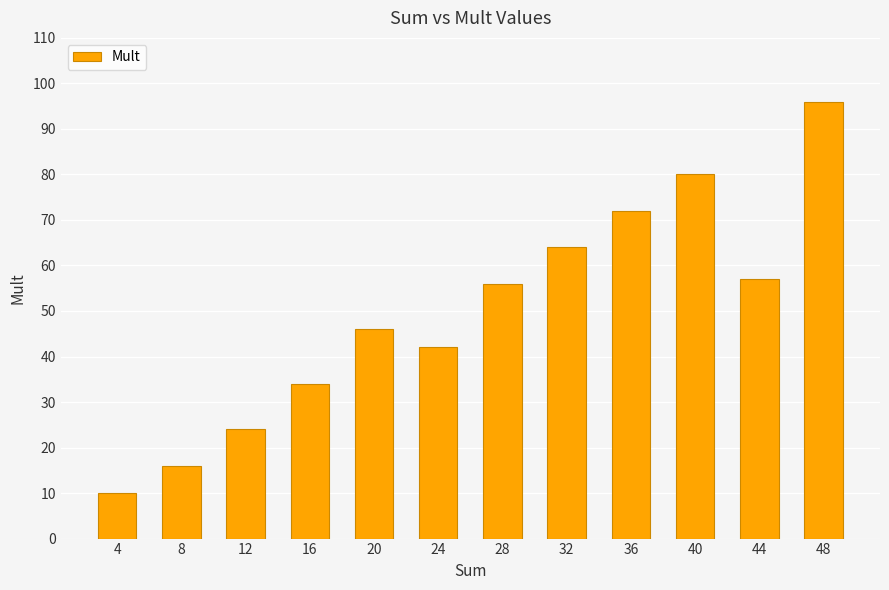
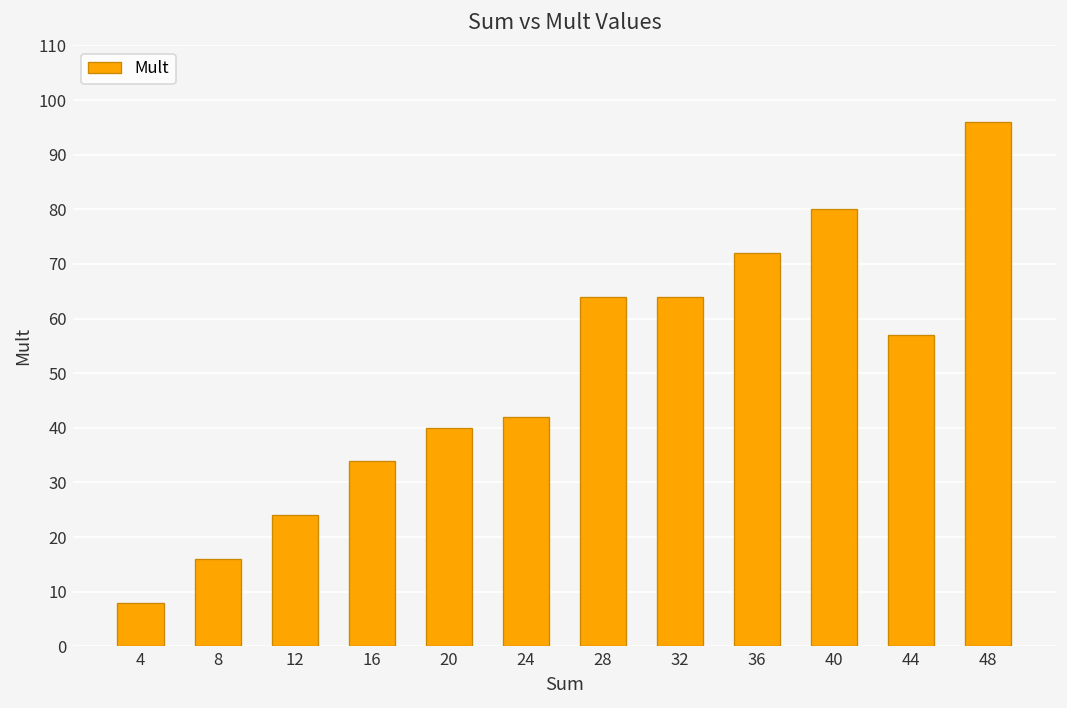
  {
-   "4": 10,
+   "4": 8,
    "8": 16,
    "12": 24,
    "16": 34,
-   "20": 46,
+   "20": 40,
    "24": 42,
-   "28": 56,
+   "28": 64,
    "32": 64,
    "36": 72,
    "40": 80,
    "44": 57,
    "48": 96
  }
